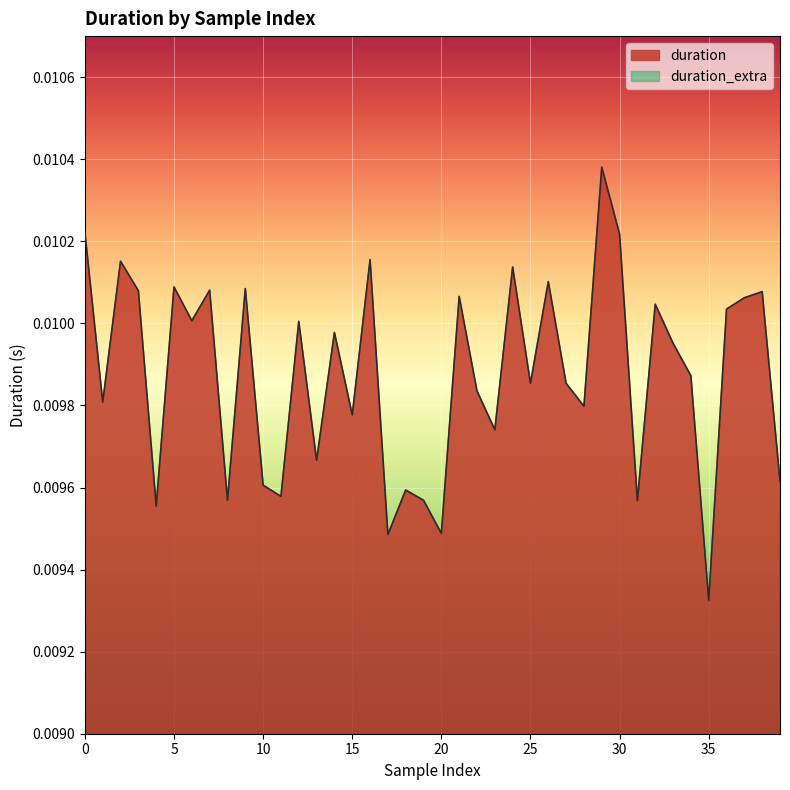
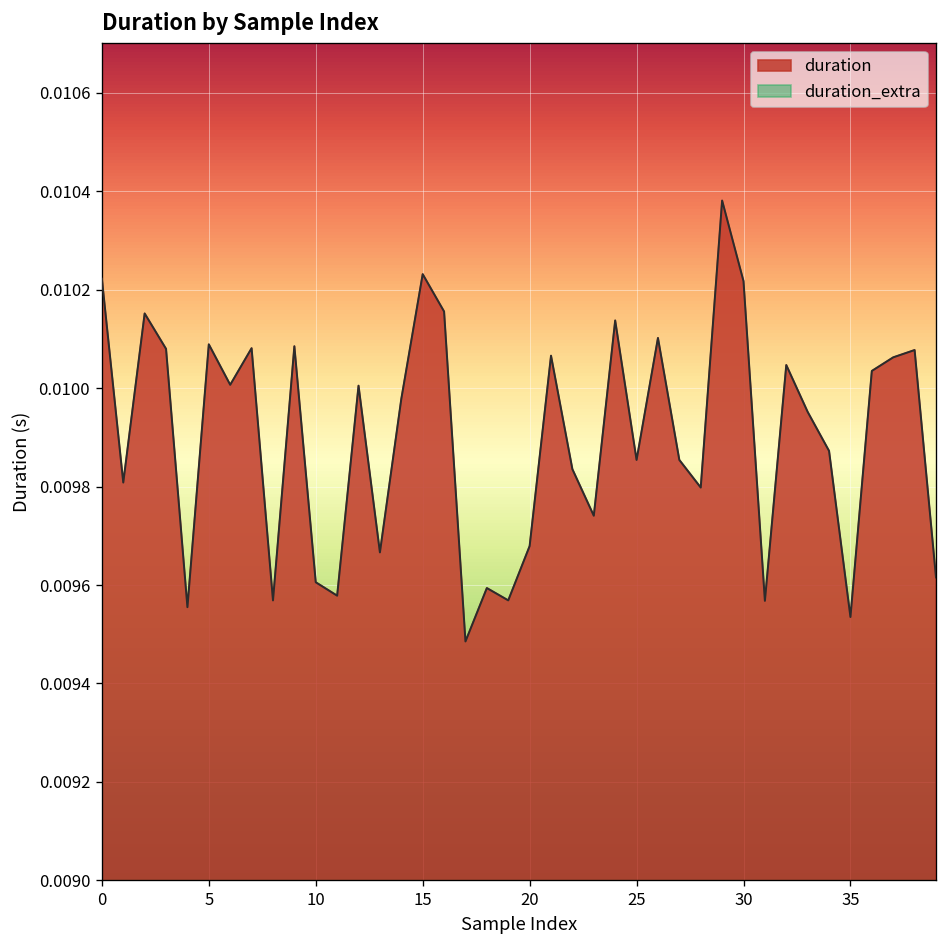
  {
    "duration": {
      "0": 0.01022,
      "5": 0.01009,
      "10": 0.00961,
-     "15": 0.00978,
-     "20": 0.00949,
+     "15": 0.01023,
+     "20": 0.00968,
      "25": 0.00985,
      "30": 0.01022,
-     "35": 0.00932
+     "35": 0.00954
    },
    "duration_extra": {
      "0": 0.00900,
      "5": 0.00900,
      "10": 0.00900,
      "15": 0.00900,
      "20": 0.00900,
      "25": 0.00900,
      "30": 0.00900,
      "35": 0.00900
    }
  }
